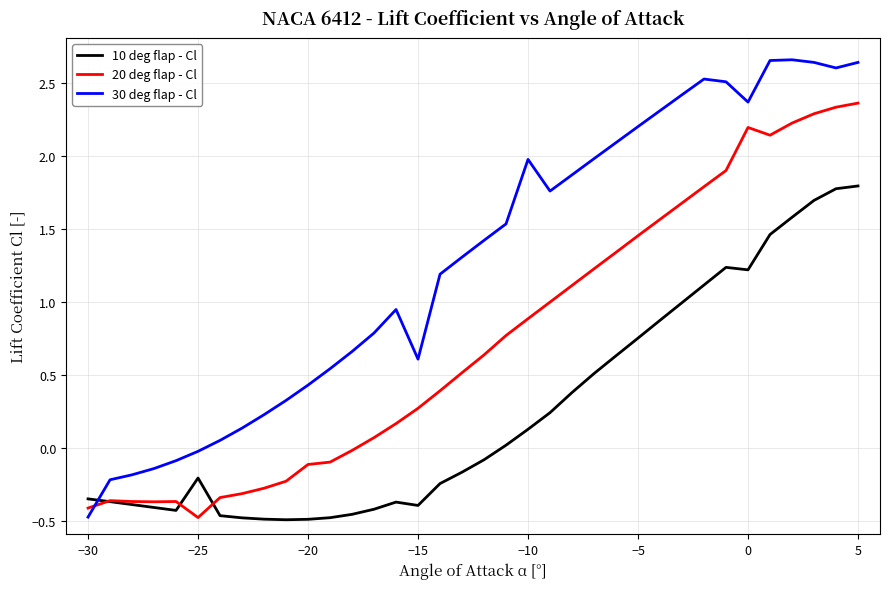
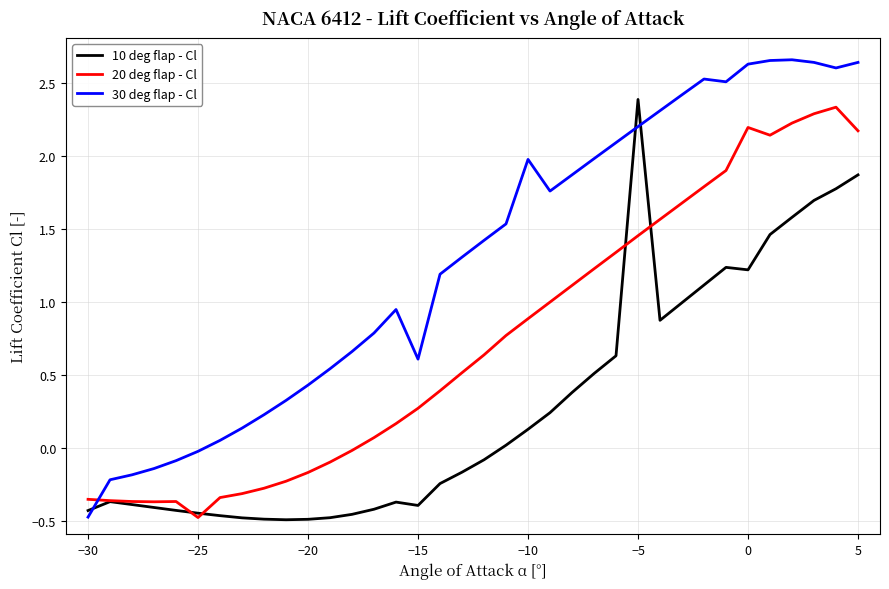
  {
    "10 deg flap - Cl": {
-     "−30": -0.35,
-     "−25": -0.21,
+     "−30": -0.43,
+     "−25": -0.45,
      "−20": -0.49,
      "−15": -0.40,
      "−10": 0.13,
-     "−5": 0.75,
+     "−5": 2.39,
      "0": 1.22,
-     "5": 1.80
+     "5": 1.87
    },
    "20 deg flap - Cl": {
-     "−30": -0.41,
+     "−30": -0.35,
      "−25": -0.48,
-     "−20": -0.11,
+     "−20": -0.17,
      "−15": 0.27,
      "−10": 0.89,
      "−5": 1.45,
      "0": 2.20,
-     "5": 2.36
+     "5": 2.17
    },
    "30 deg flap - Cl": {
      "−30": -0.48,
      "−25": -0.02,
      "−20": 0.43,
      "−15": 0.61,
      "−10": 1.98,
      "−5": 2.20,
-     "0": 2.37,
+     "0": 2.63,
      "5": 2.64
    }
  }
